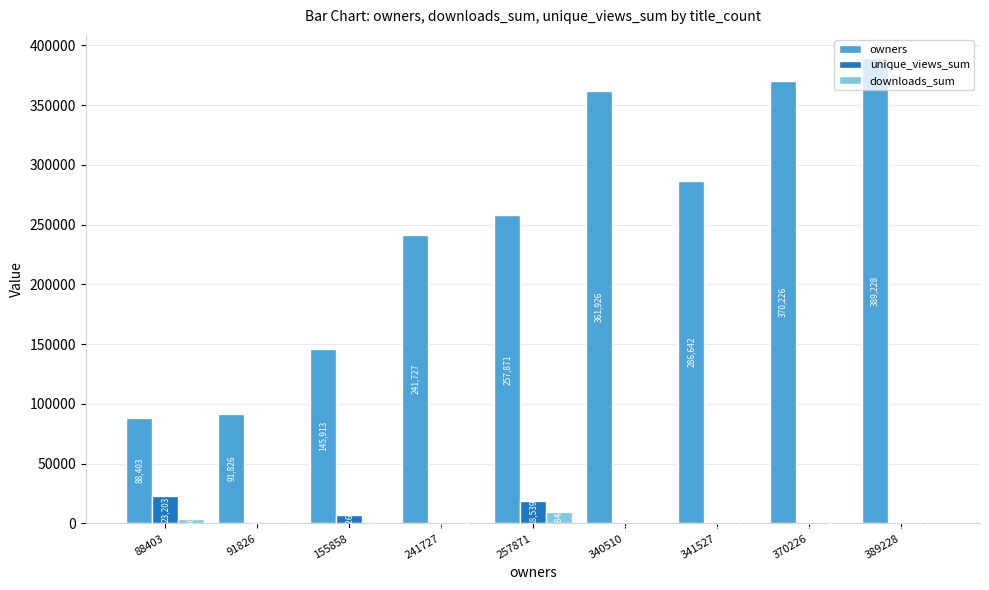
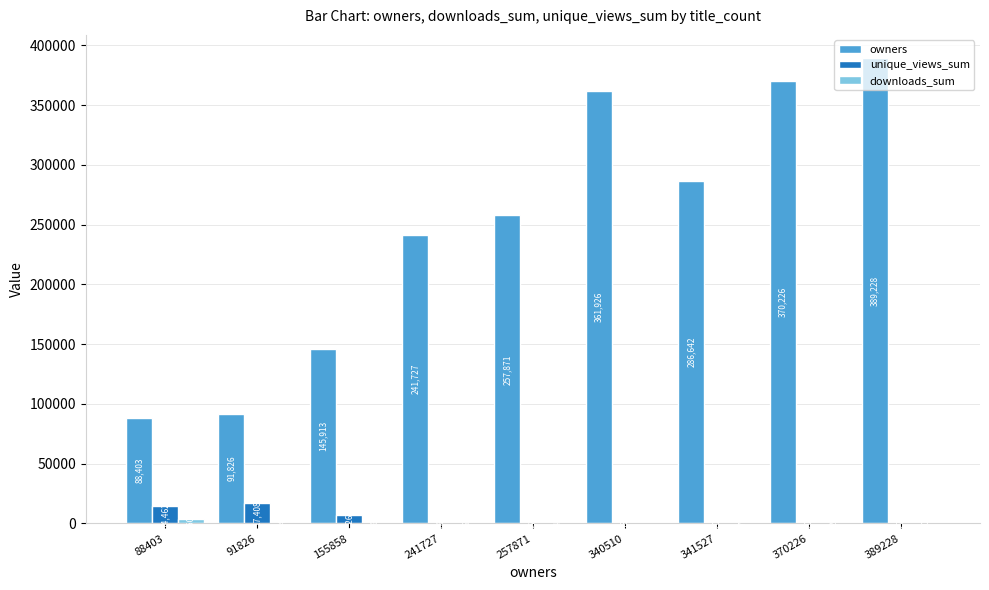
  {
    "owners": {
      "88403": "88,403",
      "91826": "91,826",
      "155858": "145,913",
      "241727": "241,727",
      "257871": "257,871",
      "340510": "361,926",
      "341527": "286,642",
      "370226": "370,226"
    },
    "unique_views_sum": {
-     "88403": "23,203",
-     "91826": "0",
-     "257871": "19000"
+     "88403": "14,462",
+     "91826": "17000",
+     "257871": "0"
    },
    "downloads_sum": {
      "88403": "4000",
-     "257871": "10000",
+     "257871": "0",
      "340510": "0"
    }
  }
